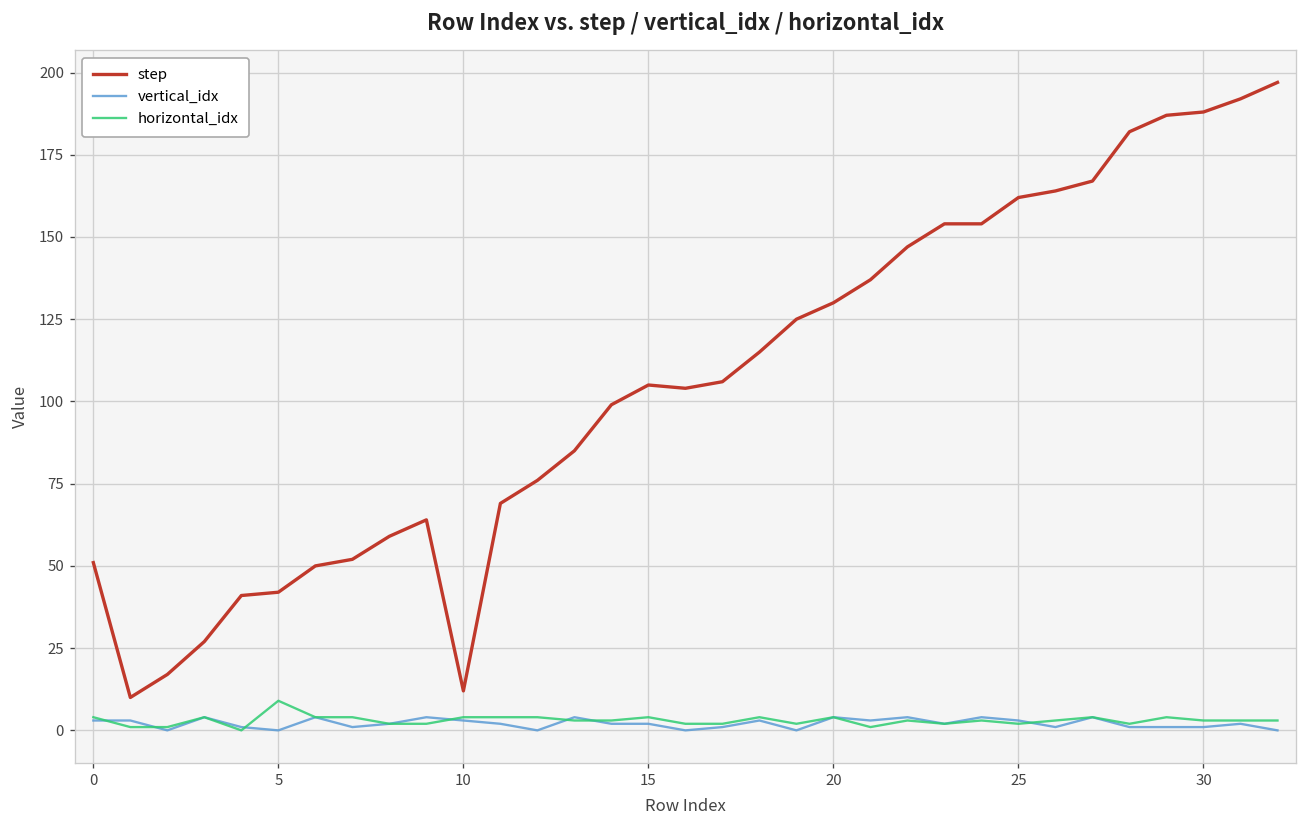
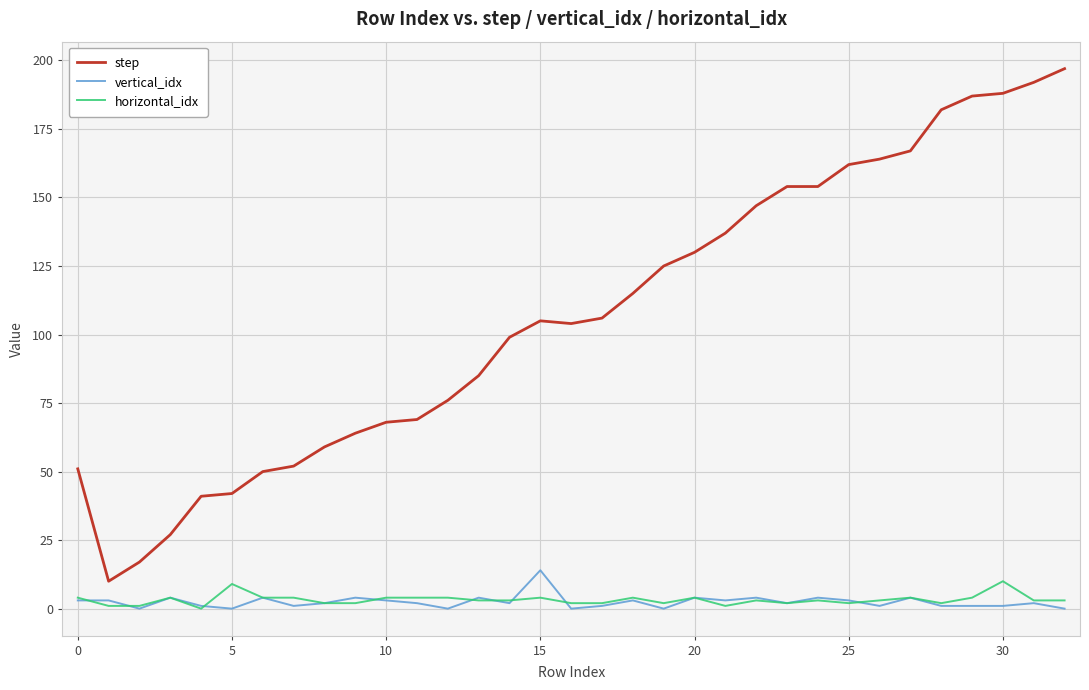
  {
    "step": {
      "0": 51,
      "5": 42,
-     "10": 12,
+     "10": 68,
      "15": 105,
      "20": 130,
      "25": 162,
      "30": 188
    },
    "vertical_idx": {
      "0": 3,
      "5": 0,
      "10": 3,
-     "15": 2,
+     "15": 14,
      "25": 3,
      "30": 1
    },
    "horizontal_idx": {
      "0": 4,
      "5": 9,
      "10": 4,
      "15": 4,
      "25": 2,
-     "30": 3
+     "30": 10
    }
  }
